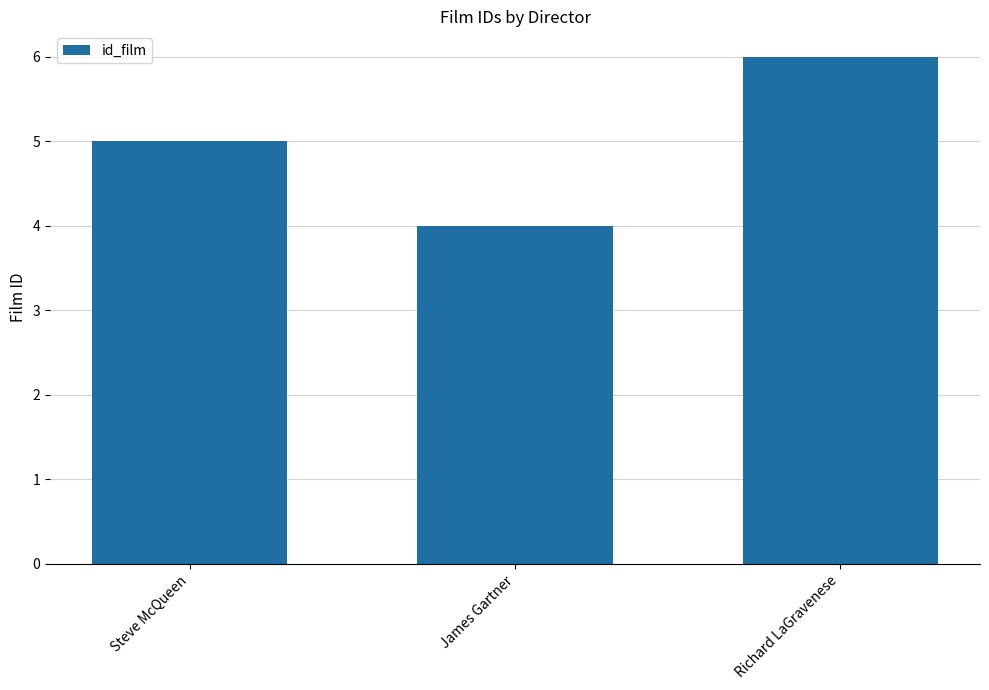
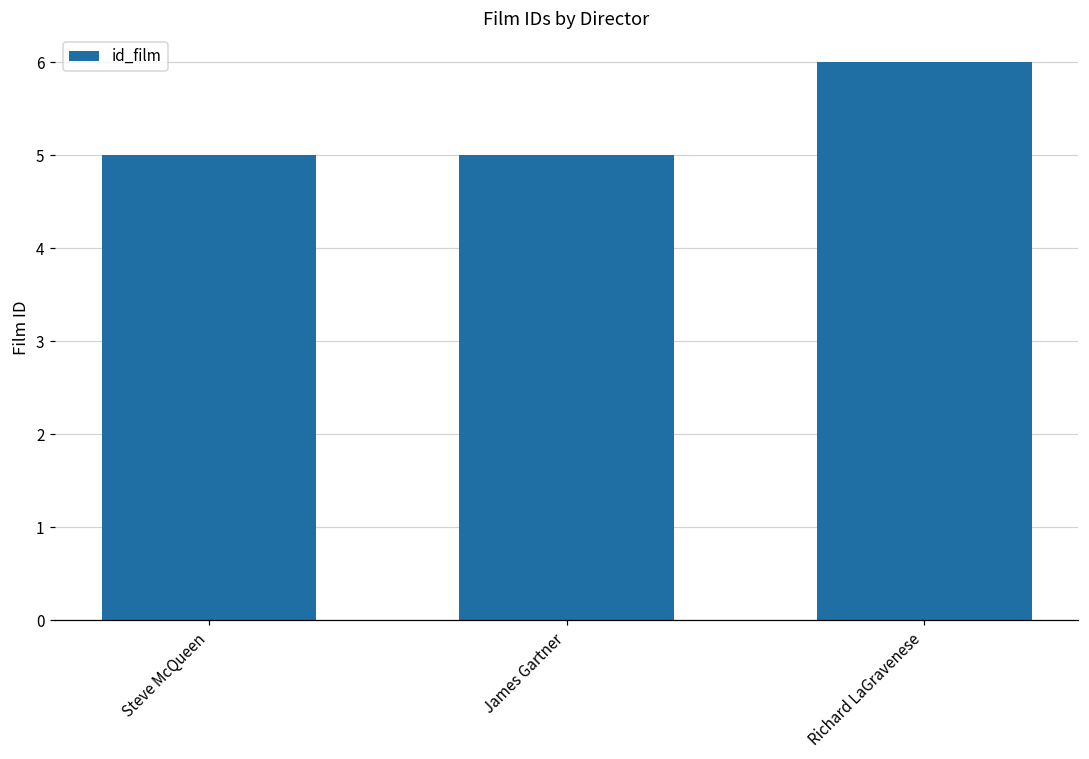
  {
    "Steve McQueen": 5,
-   "James Gartner": 4,
+   "James Gartner": 5,
    "Richard LaGravenese": 6
  }
